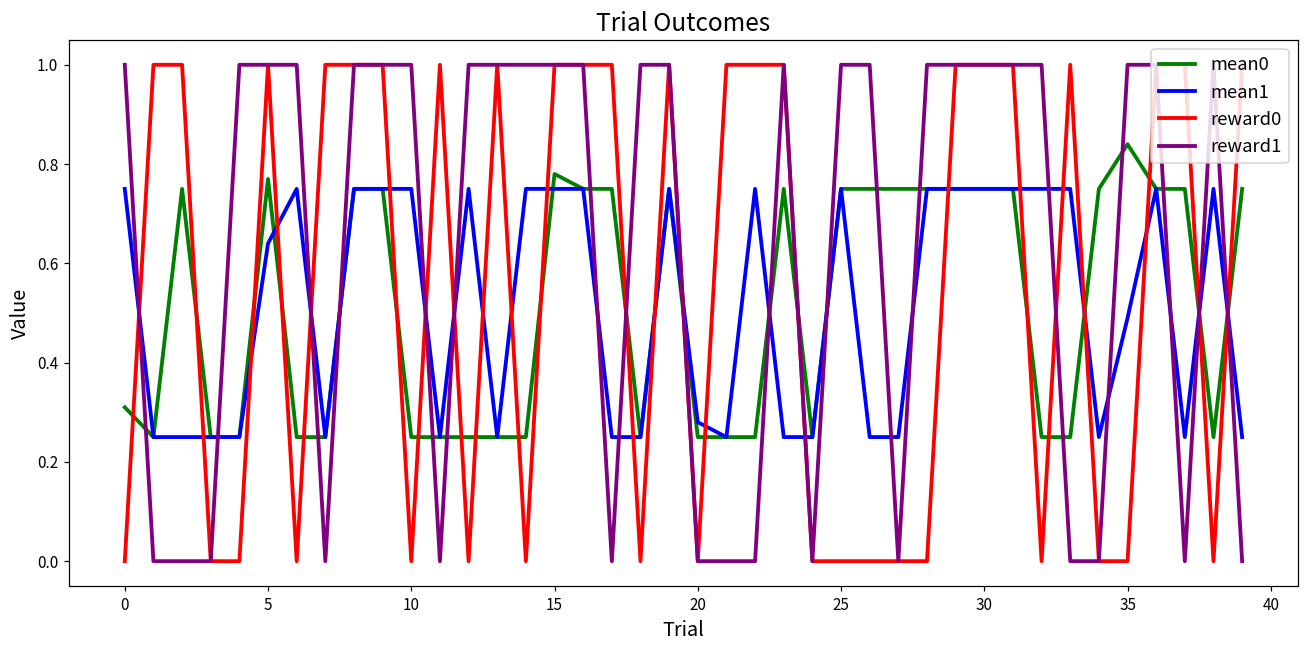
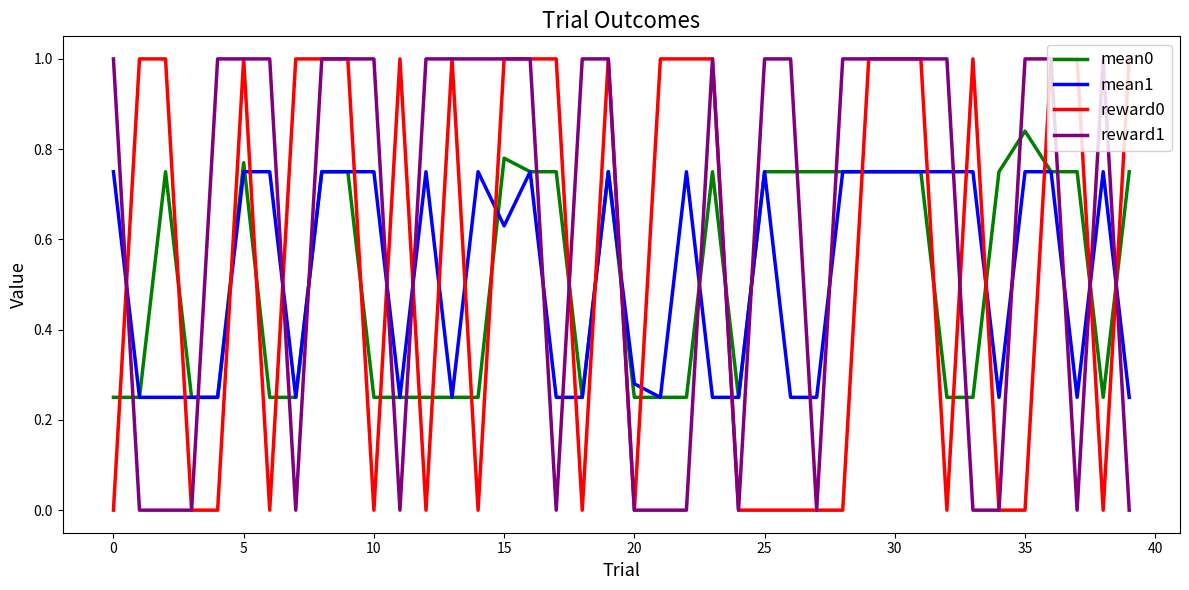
  {
    "mean0": {
-     "0": 0.31,
+     "0": 0.25,
      "5": 0.77,
      "10": 0.25,
      "15": 0.78,
      "20": 0.25,
      "35": 0.84
    },
    "mean1": {
      "0": 0.75,
-     "5": 0.64,
+     "5": 0.75,
      "10": 0.75,
-     "15": 0.75,
+     "15": 0.63,
      "20": 0.28,
-     "35": 0.49
+     "35": 0.75
    },
    "reward0": {
      "0": 0.00,
      "10": 0.00,
      "25": 0.00,
      "35": 0.00
    },
    "reward1": {
      "0": 1.00,
      "10": 1.00,
      "25": 1.00,
      "35": 1.00
    }
  }
